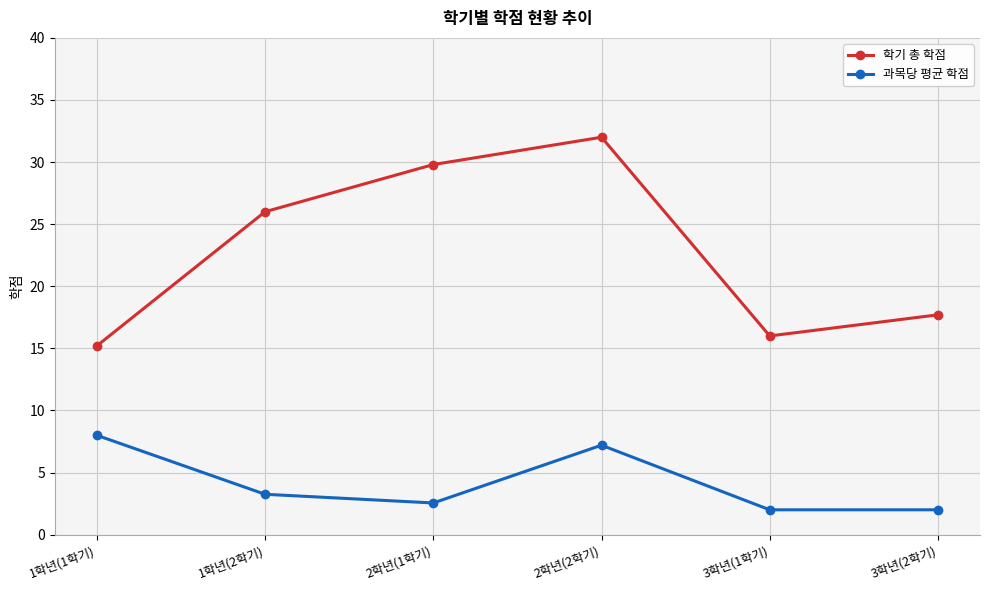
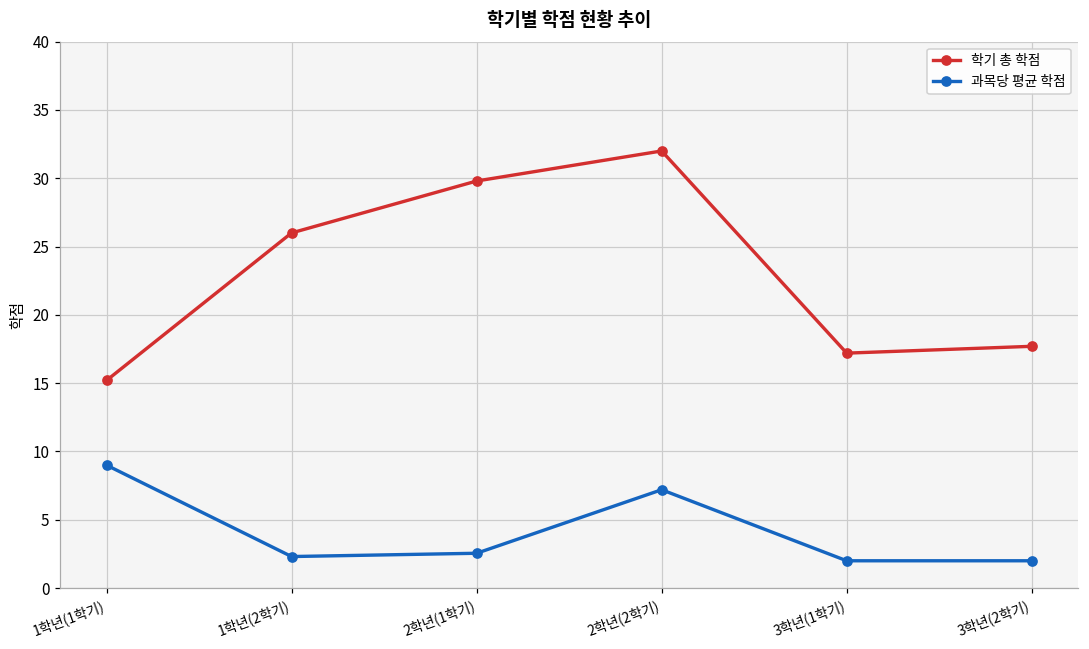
  {
    "학기 총 학점": {
      "1학년(1학기)": 15.2,
      "1학년(2학기)": 26.0,
      "2학년(1학기)": 29.8,
      "2학년(2학기)": 32.0,
-     "3학년(1학기)": 16.0,
+     "3학년(1학기)": 17.2,
      "3학년(2학기)": 17.7
    },
    "과목당 평균 학점": {
-     "1학년(1학기)": 8,
-     "1학년(2학기)": 3.3,
+     "1학년(1학기)": 9,
+     "1학년(2학기)": 2.3,
      "2학년(1학기)": 2.6,
      "2학년(2학기)": 7.2,
      "3학년(1학기)": 2.0,
      "3학년(2학기)": 2.0
    }
  }
